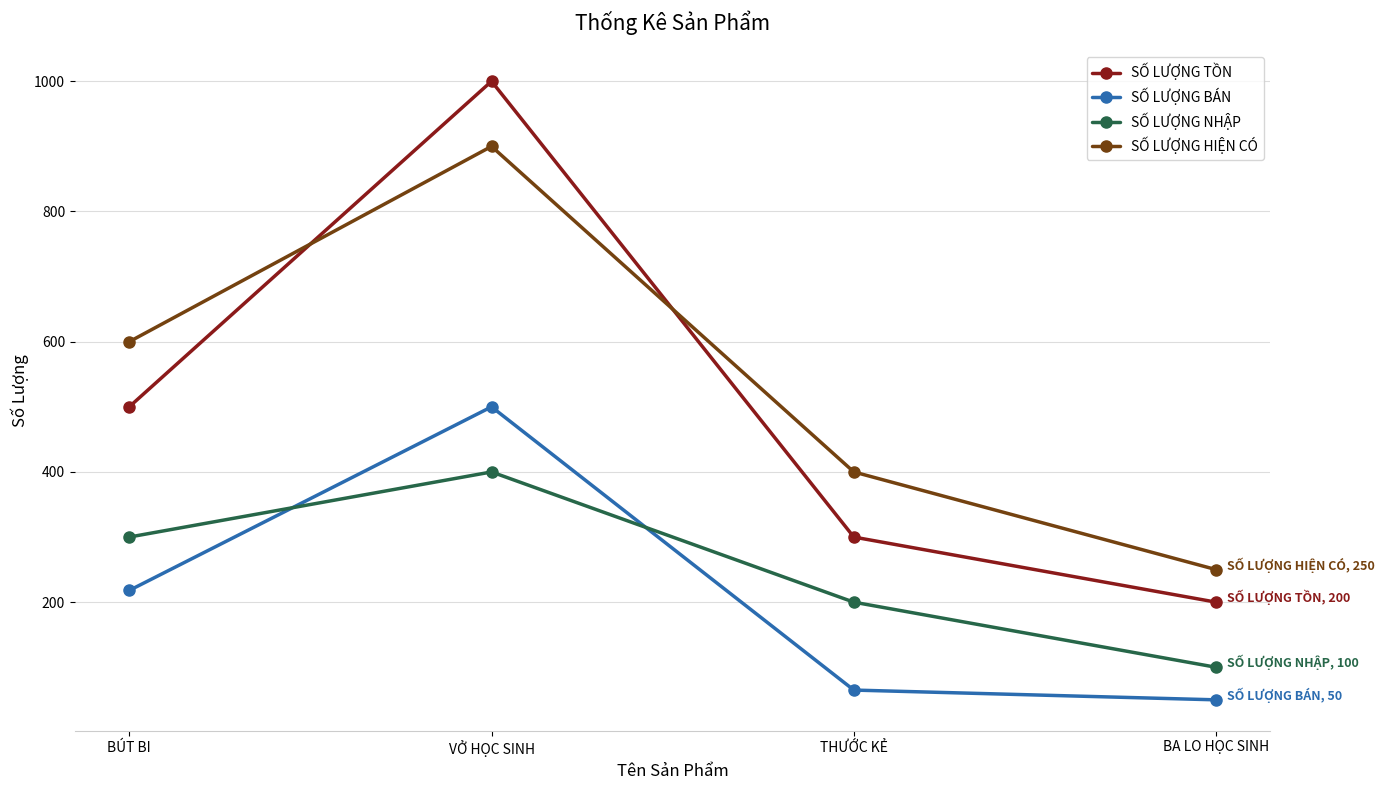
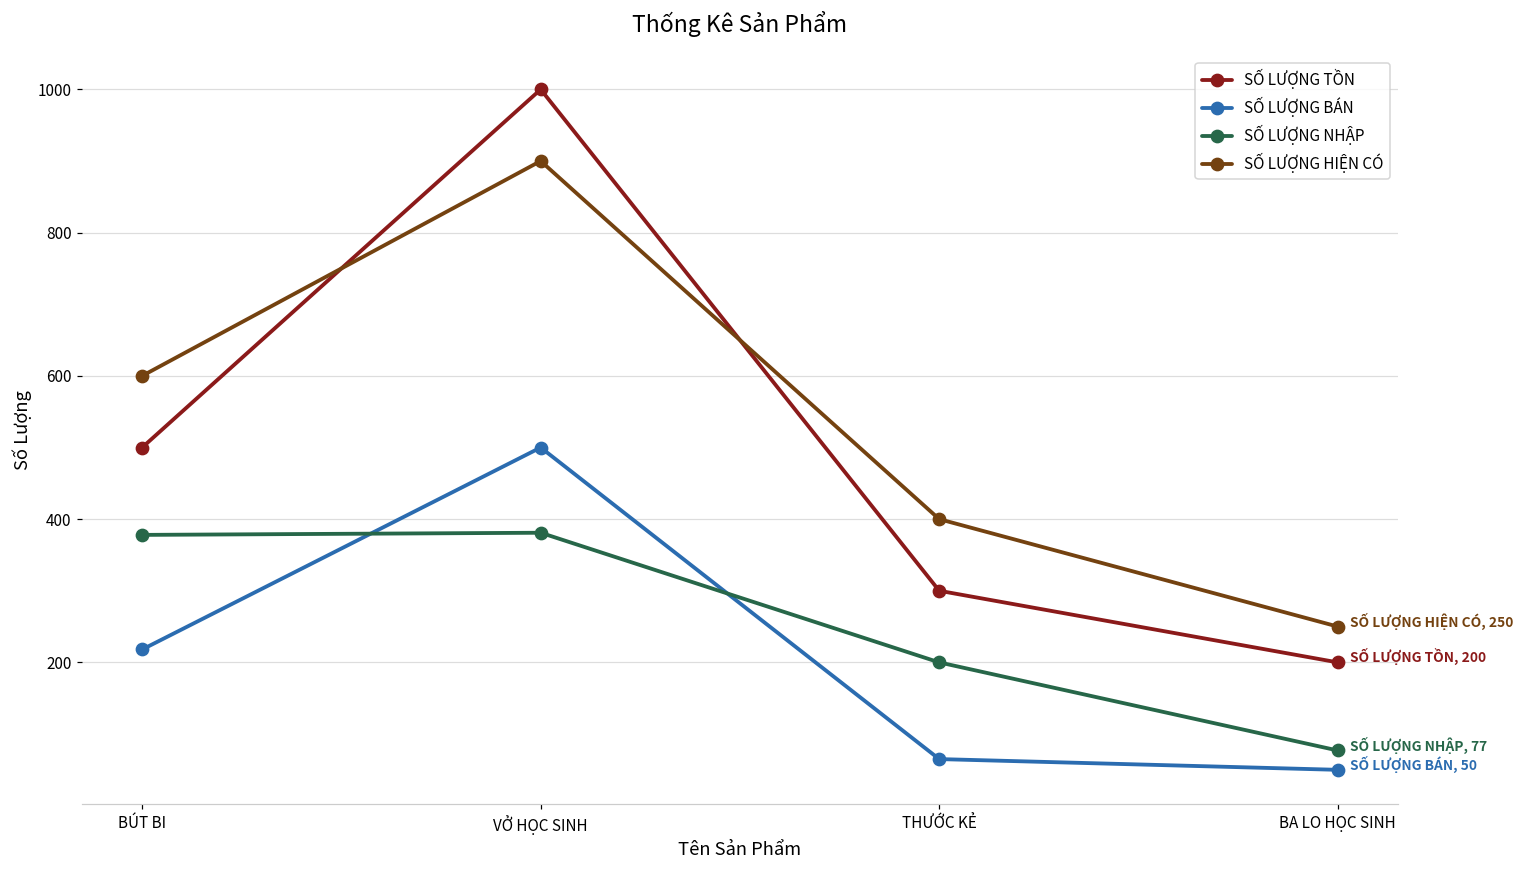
  {
    "SỐ LƯỢNG BÁN": {
      "BA LO HỌC SINH": 50
    },
    "SỐ LƯỢNG NHẬP": {
-     "BÚT BI": 300,
-     "VỞ HỌC SINH": 400,
-     "BA LO HỌC SINH": 100
+     "BÚT BI": 380,
+     "VỞ HỌC SINH": 380,
+     "BA LO HỌC SINH": 77
    }
  }
